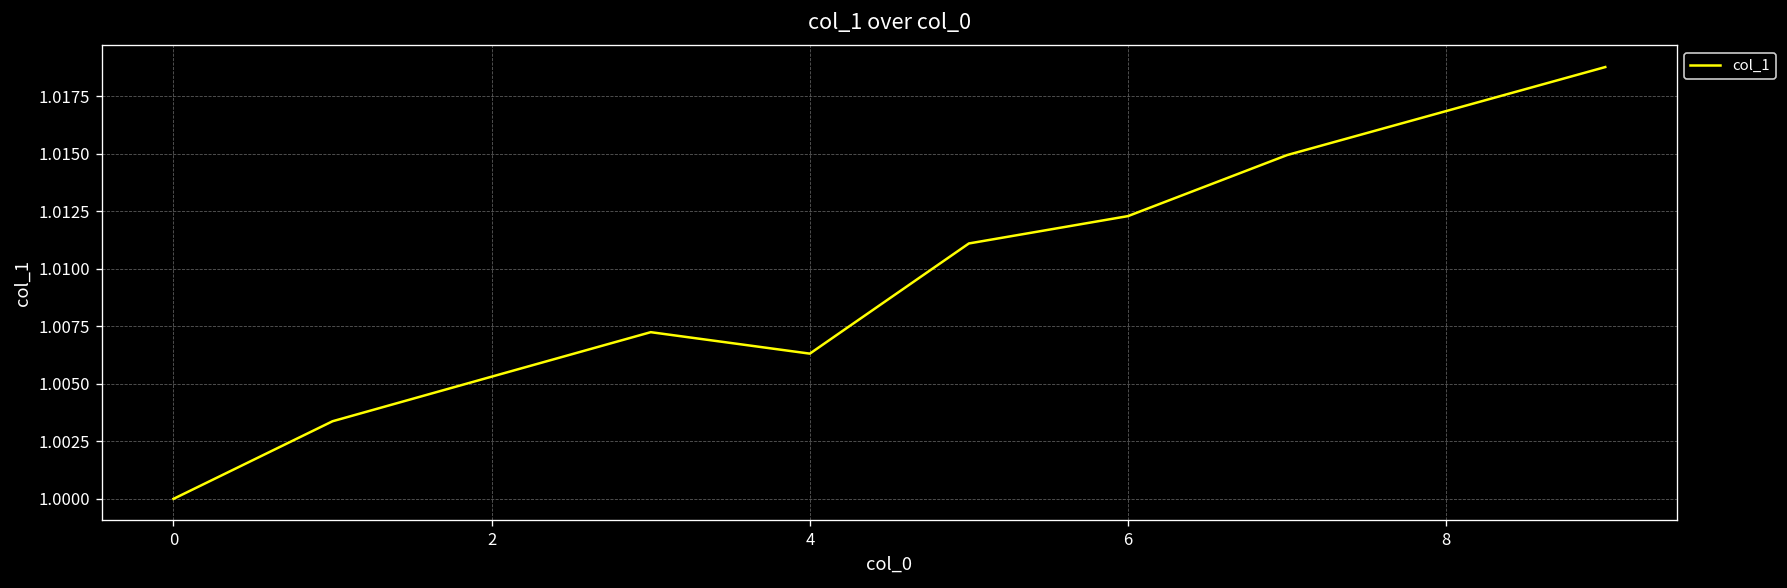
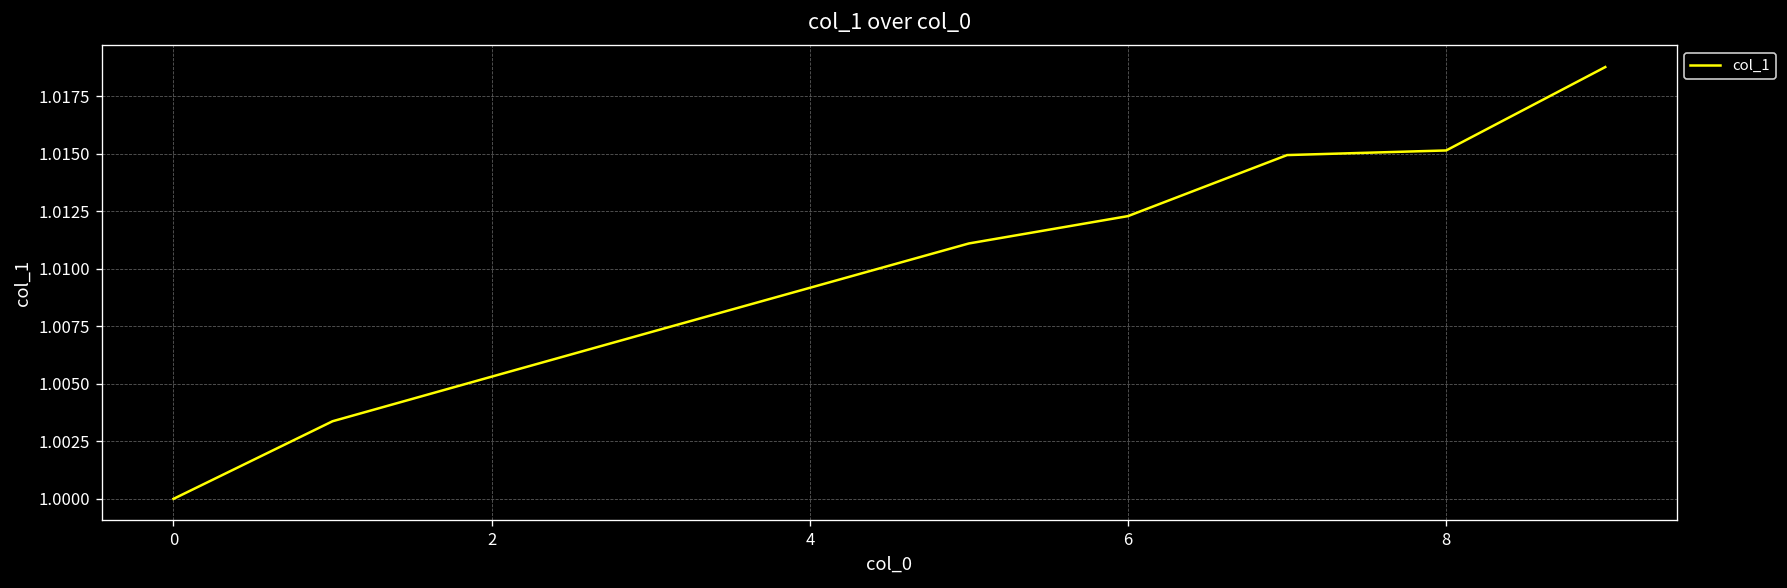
  {
    "0": 1.0000,
    "2": 1.0053,
-   "4": 1.0063,
+   "4": 1.0092,
    "6": 1.0123,
-   "8": 1.0168
+   "8": 1.0151
  }
